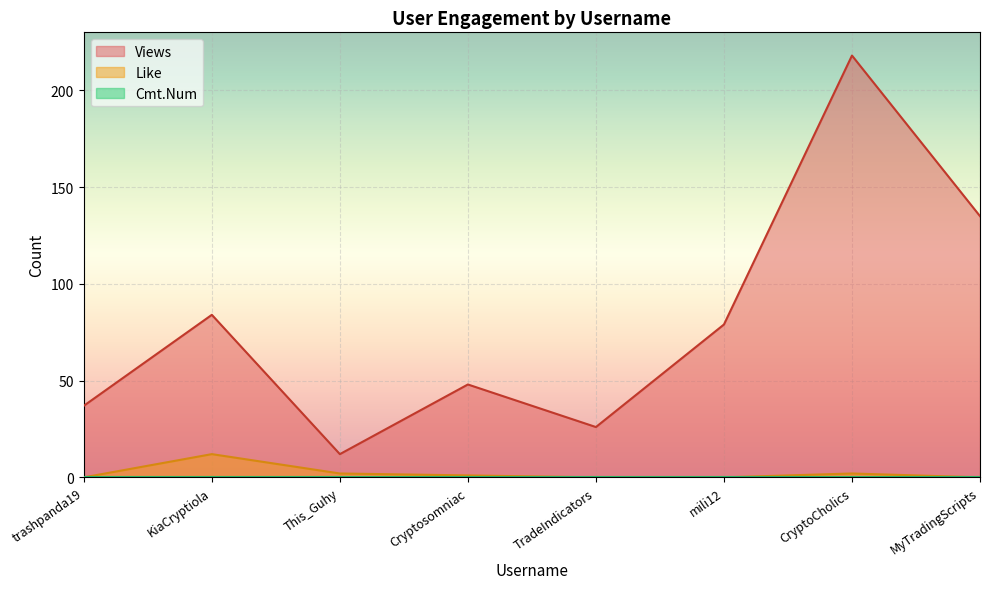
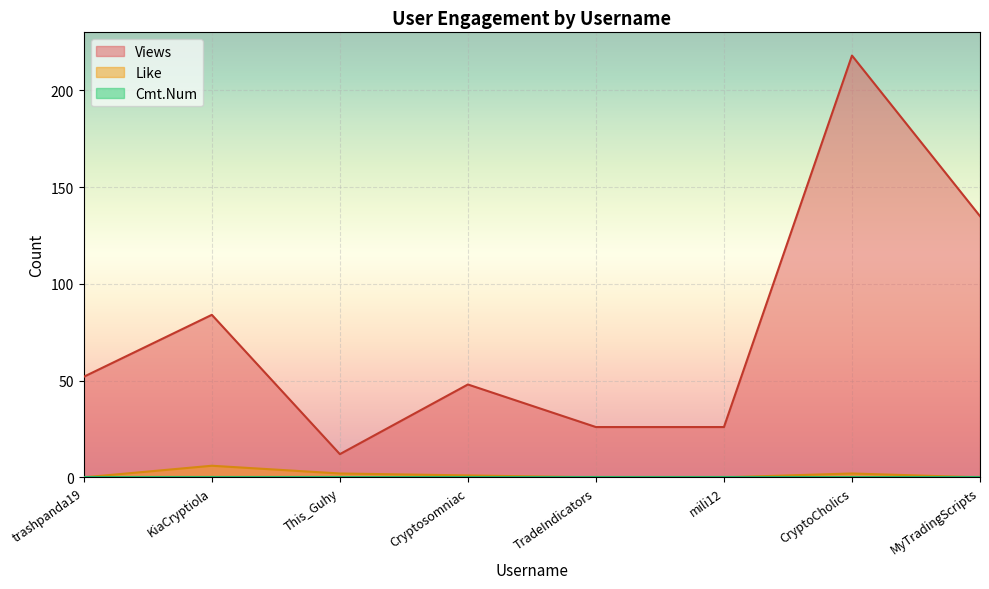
  {
    "Views": {
-     "trashpanda19": 37,
+     "trashpanda19": 52,
      "KiaCryptiola": 84,
      "This_Guhy": 12,
      "Cryptosomniac": 48,
      "TradeIndicators": 26,
-     "mili12": 79,
+     "mili12": 26,
      "CryptoCholics": 218,
      "MyTradingScripts": 135
    },
    "Like": {
-     "KiaCryptiola": 12,
+     "KiaCryptiola": 6,
      "This_Guhy": 2,
      "CryptoCholics": 2
    },
    "Cmt.Num": {
      "KiaCryptiola": 0,
      "This_Guhy": 0,
      "CryptoCholics": 0
    }
  }
